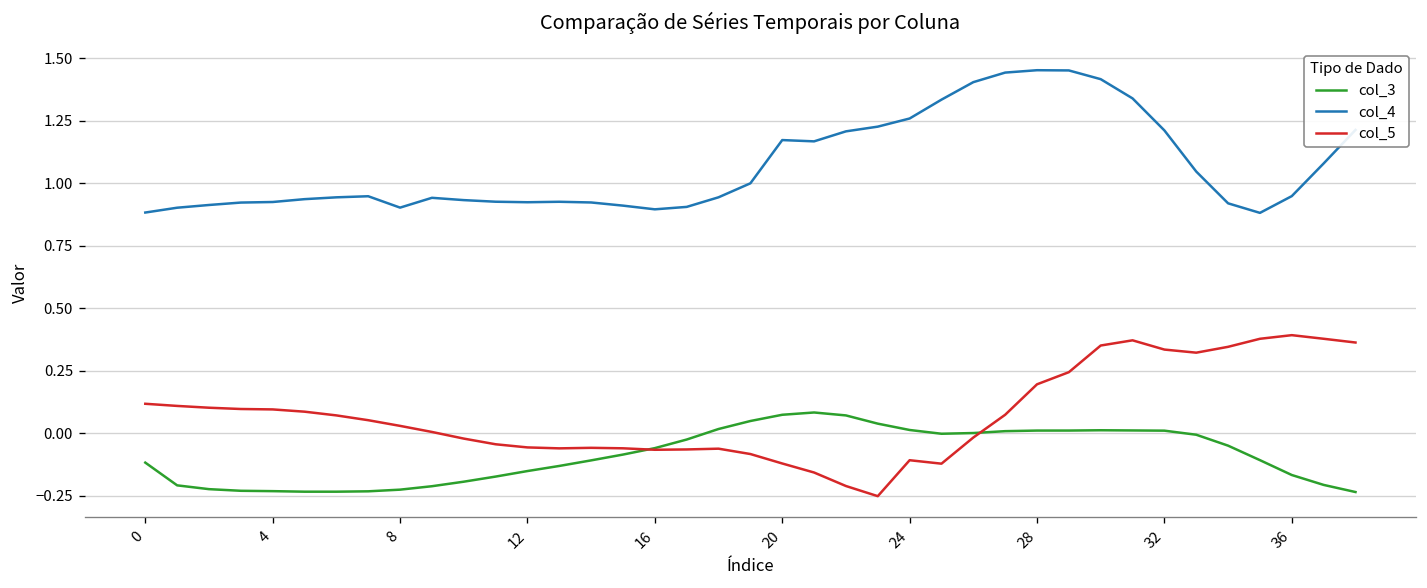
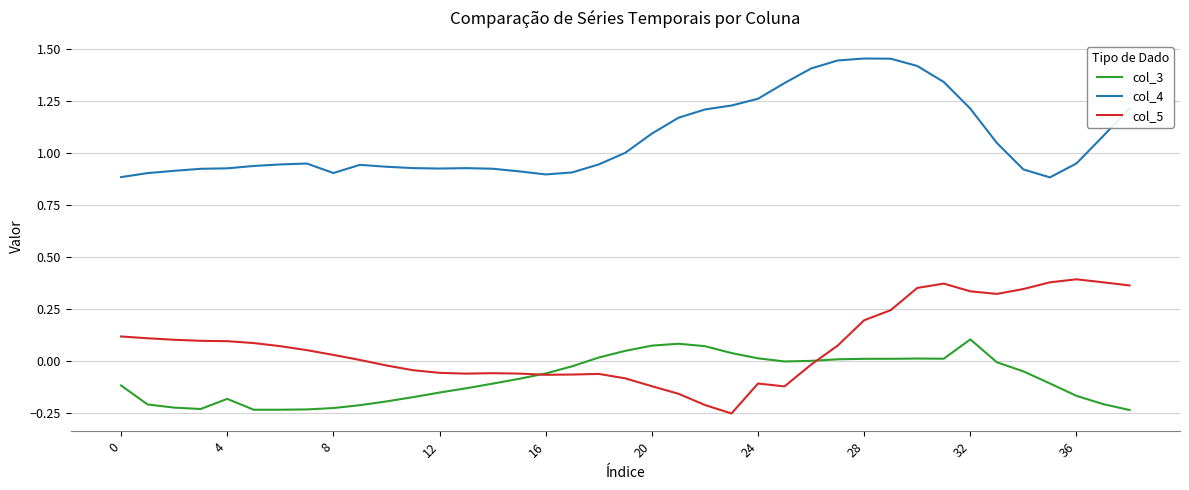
  {
    "col_3": {
      "0": -0.12,
-     "4": -0.23,
+     "4": -0.18,
      "8": -0.22,
      "12": -0.15,
      "20": 0.07,
      "24": 0.01,
      "28": 0.01,
-     "32": 0.01,
+     "32": 0.10,
      "36": -0.17
    },
    "col_4": {
      "0": 0.88,
      "4": 0.93,
      "8": 0.90,
      "12": 0.92,
      "16": 0.90,
-     "20": 1.17,
+     "20": 1.09,
      "24": 1.26,
      "28": 1.45,
      "32": 1.21,
      "36": 0.95
    },
    "col_5": {
      "0": 0.12,
      "4": 0.10,
      "8": 0.03,
      "12": -0.06,
      "20": -0.12,
      "24": -0.11,
      "28": 0.20,
      "32": 0.34,
      "36": 0.39
    }
  }
